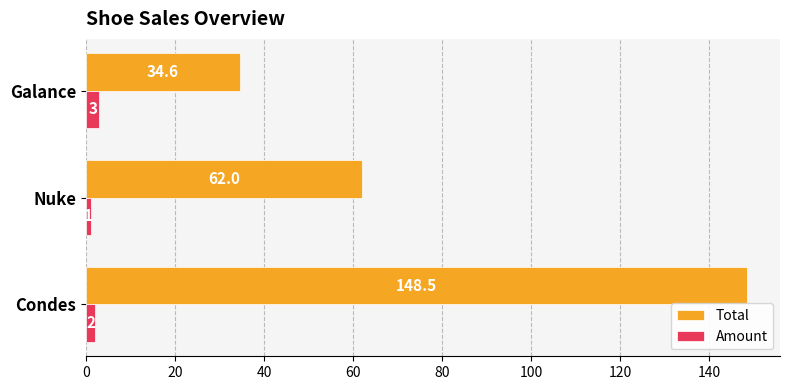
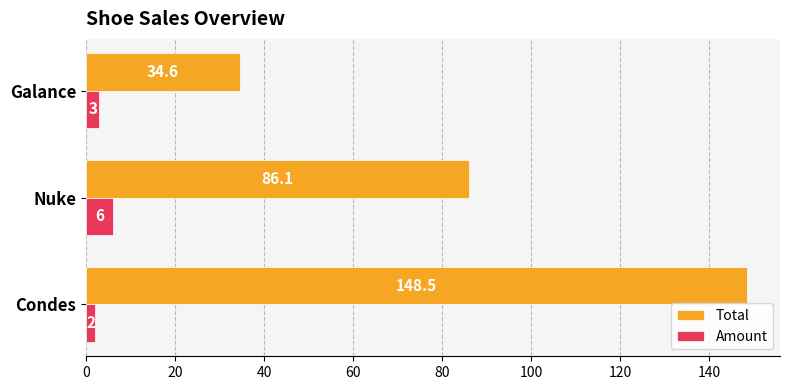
  {
    "Total": {
      "Galance": 34.6,
-     "Nuke": 62.0,
+     "Nuke": 86.1,
      "Condes": 148.5
    },
    "Amount": {
-     "Nuke": 1
+     "Nuke": 6
    }
  }
